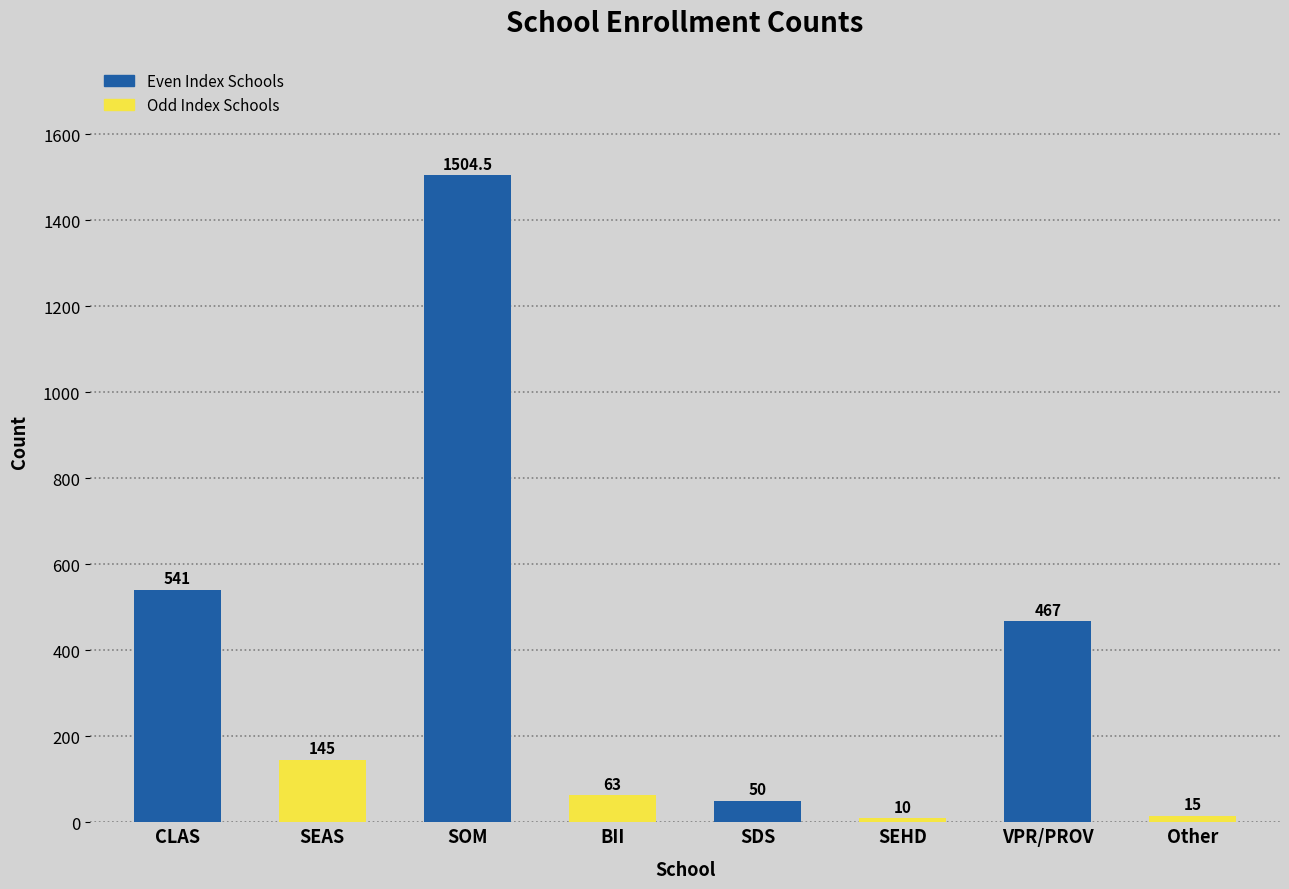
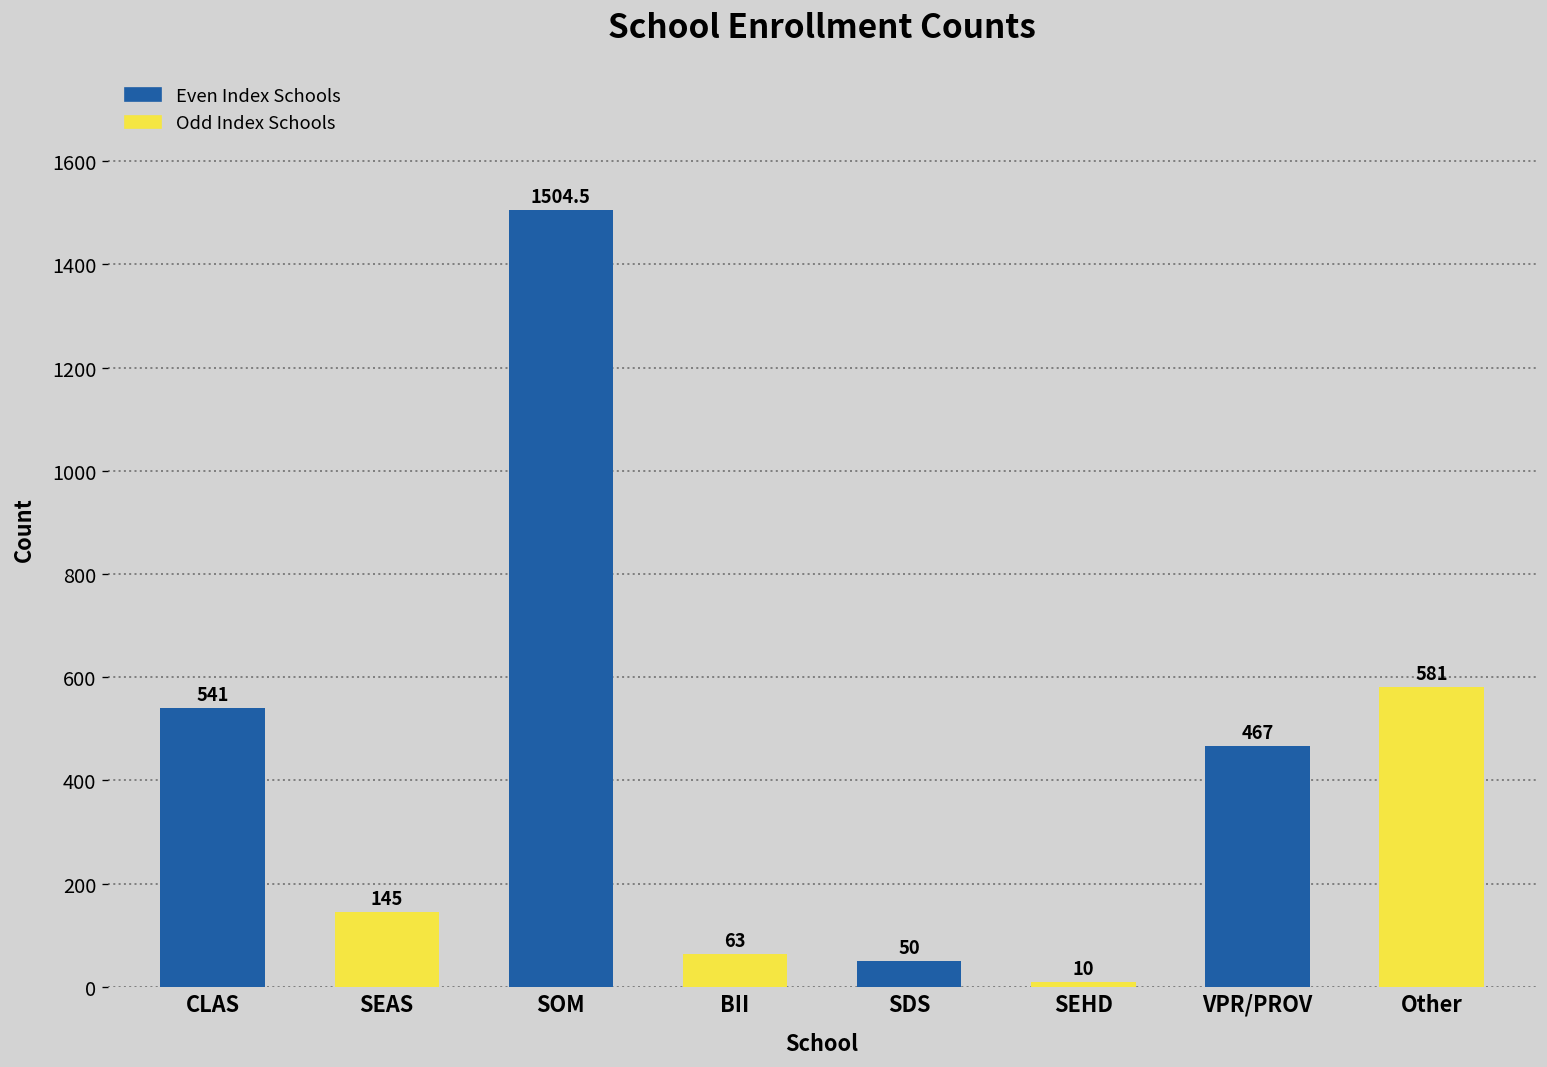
  {
    "CLAS": 541,
    "SEAS": 145,
    "SOM": 1504.5,
    "BII": 63,
    "SDS": 50,
    "SEHD": 10,
    "VPR/PROV": 467,
-   "Other": 15
+   "Other": 581
  }
